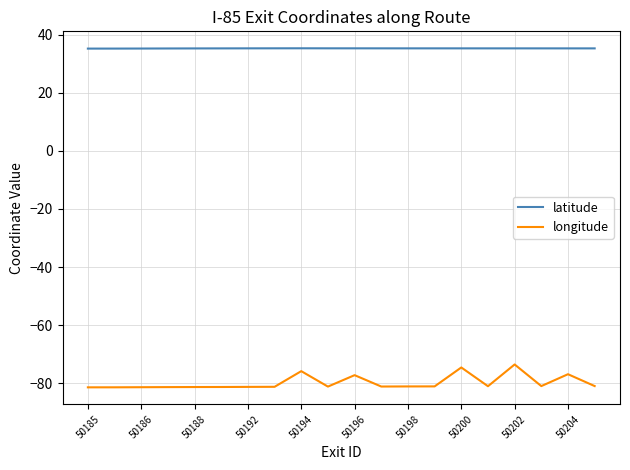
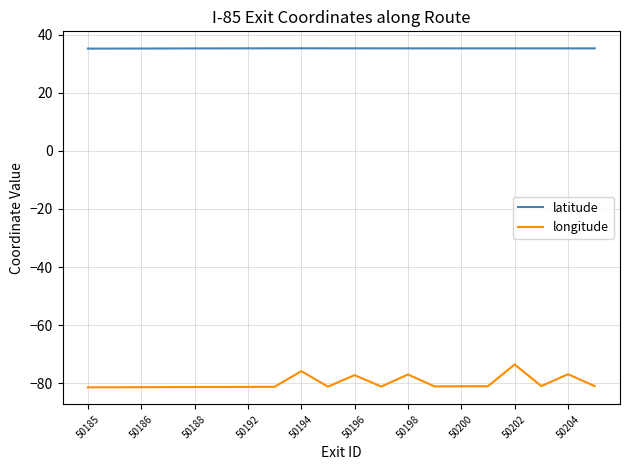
  {
    "latitude": {
      "50185": 35,
      "50186": 35,
      "50188": 35,
      "50192": 35,
      "50194": 35,
      "50196": 35,
      "50198": 35,
      "50200": 35,
      "50202": 35,
      "50204": 35
    },
    "longitude": {
      "50185": -81,
      "50186": -81,
      "50188": -81,
      "50192": -81,
      "50194": -76,
      "50196": -77,
-     "50198": -81,
-     "50200": -75,
+     "50198": -77,
+     "50200": -81,
      "50202": -74,
      "50204": -77
    }
  }
